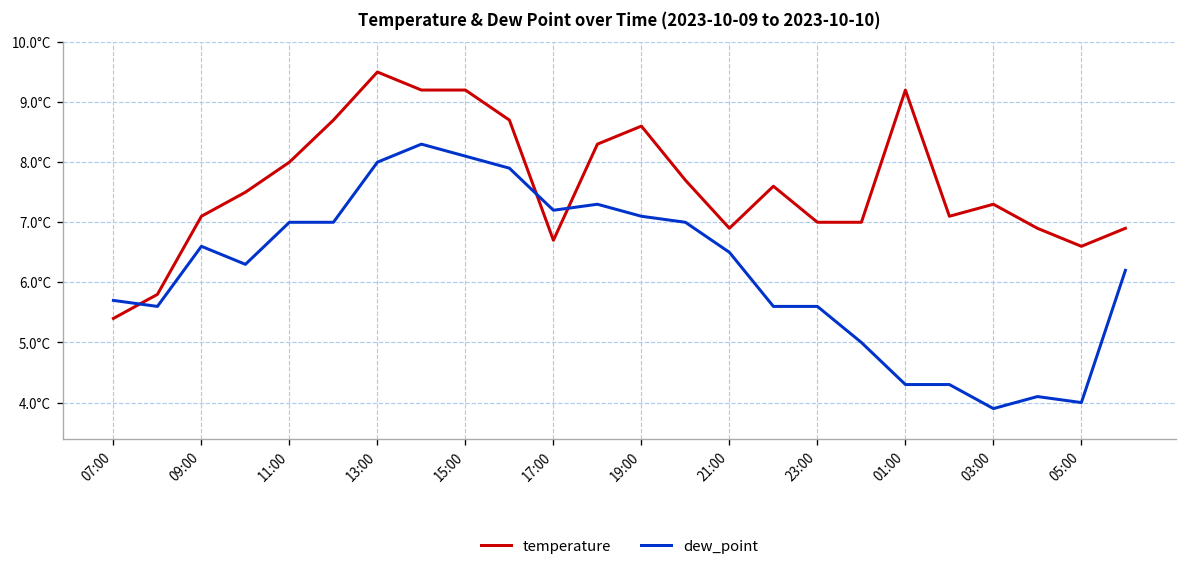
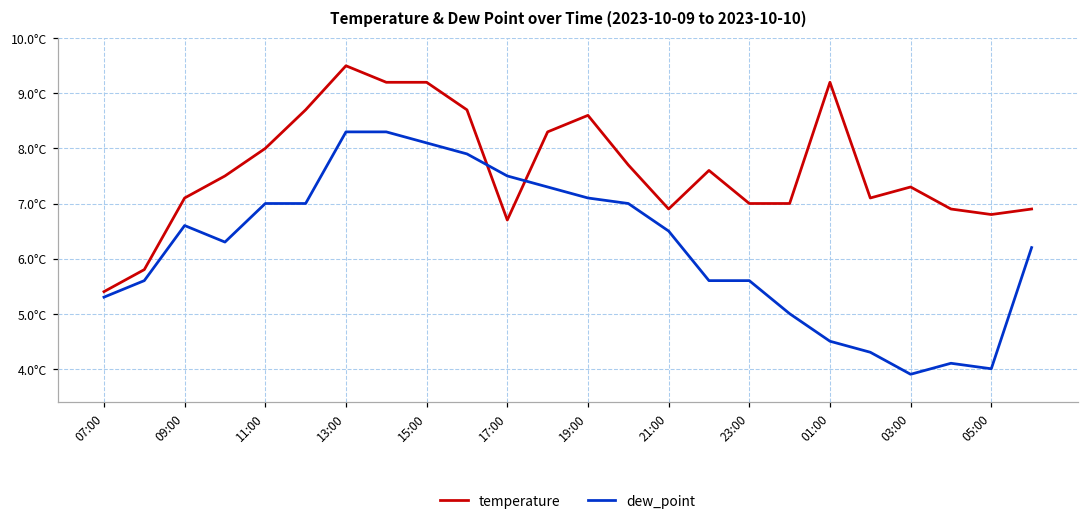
  {
    "temperature": {
      "07:00": "5.4°C",
      "09:00": "7.1°C",
      "11:00": "8.0°C",
      "13:00": "9.5°C",
      "15:00": "9.2°C",
      "17:00": "6.7°C",
      "19:00": "8.6°C",
      "21:00": "6.9°C",
      "23:00": "7.0°C",
      "01:00": "9.2°C",
      "03:00": "7.3°C",
-     "05:00": "6.6°C"
+     "05:00": "6.8°C"
    },
    "dew_point": {
-     "07:00": "5.7°C",
+     "07:00": "5.3°C",
      "09:00": "6.6°C",
      "11:00": "7.0°C",
-     "13:00": "8.0°C",
+     "13:00": "8.3°C",
      "15:00": "8.1°C",
-     "17:00": "7.2°C",
+     "17:00": "7.5°C",
      "19:00": "7.1°C",
      "21:00": "6.5°C",
      "23:00": "5.6°C",
-     "01:00": "4.3°C",
+     "01:00": "4.5°C",
      "03:00": "3.9°C",
      "05:00": "4.0°C"
    }
  }
